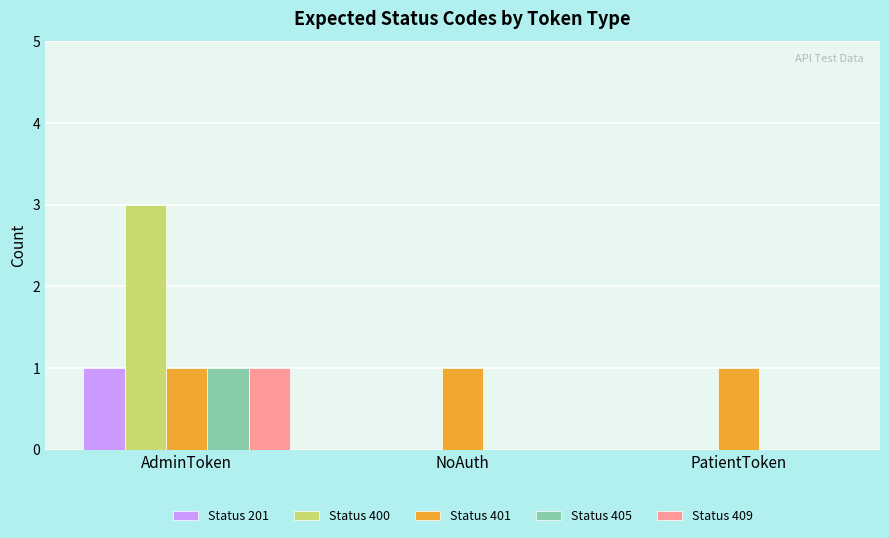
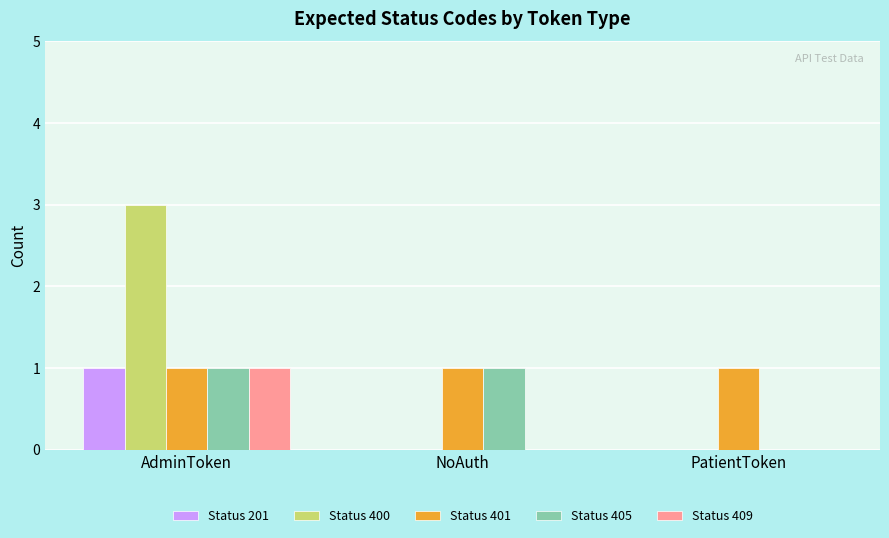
  {
    "Status 201": {
      "AdminToken": 1,
      "NoAuth": 0,
      "PatientToken": 0
    },
    "Status 400": {
      "AdminToken": 3,
      "NoAuth": 0,
      "PatientToken": 0
    },
    "Status 401": {
      "AdminToken": 1,
      "NoAuth": 1,
      "PatientToken": 1
    },
    "Status 405": {
      "AdminToken": 1,
-     "NoAuth": 0,
+     "NoAuth": 1,
      "PatientToken": 0
    },
    "Status 409": {
      "AdminToken": 1,
      "NoAuth": 0,
      "PatientToken": 0
    }
  }
